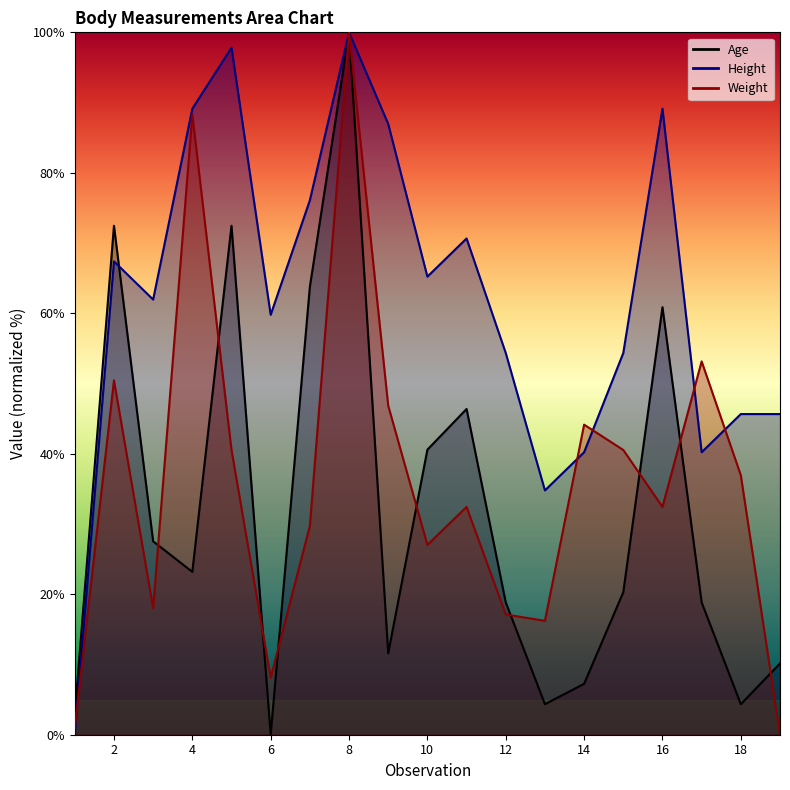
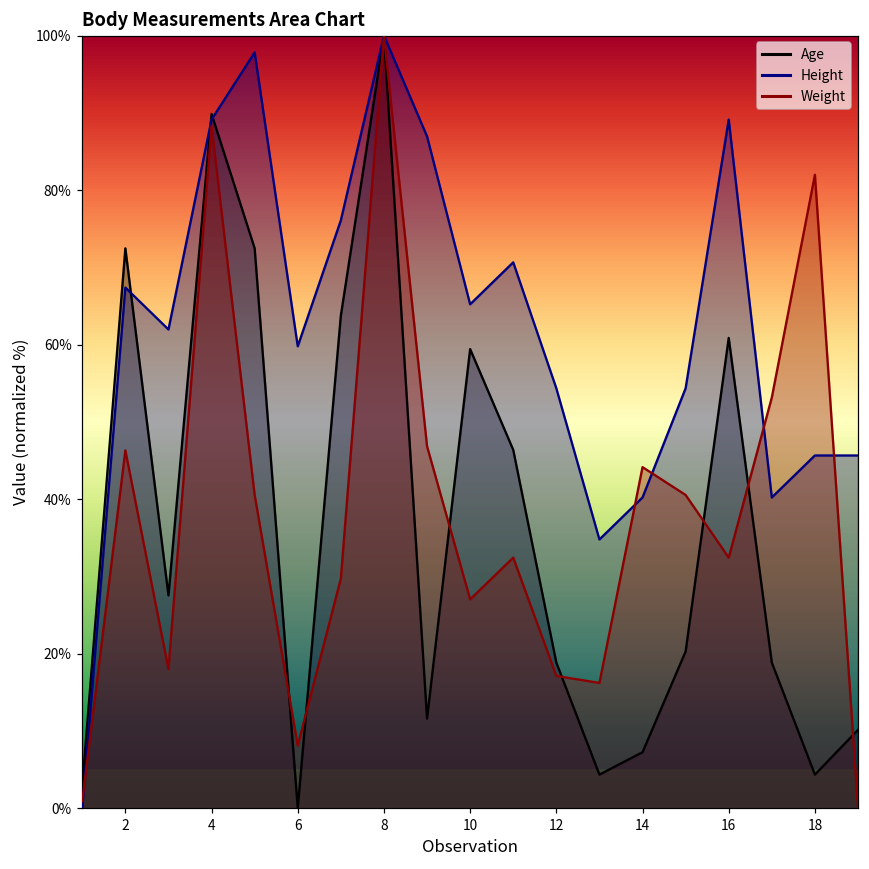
  {
    "Age": {
      "2": "72%",
-     "4": "23%",
-     "10": "41%",
+     "4": "90%",
+     "10": "59%",
      "12": "19%",
      "14": "7%",
      "16": "61%"
    },
    "Height": {
      "2": "67%",
      "4": "89%",
      "6": "60%",
      "10": "65%",
      "12": "54%",
      "14": "40%",
      "16": "89%",
      "18": "46%"
    },
    "Weight": {
-     "2": "50%",
+     "2": "46%",
      "4": "88%",
      "6": "8%",
      "10": "27%",
      "12": "17%",
      "14": "44%",
      "16": "32%",
-     "18": "37%"
+     "18": "82%"
    }
  }
